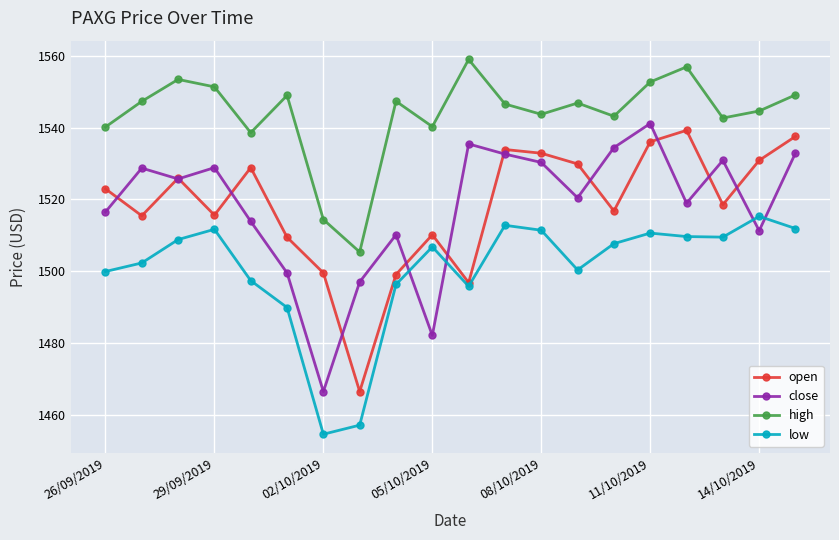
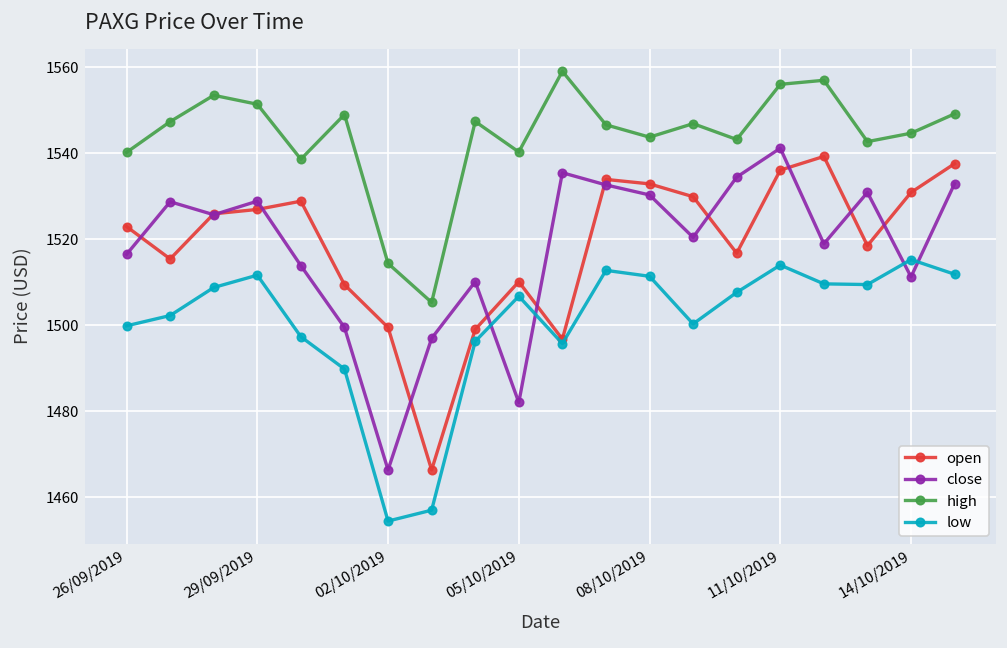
  {
    "open": {
      "26/09/2019": 1523,
-     "29/09/2019": 1516,
+     "29/09/2019": 1527,
      "02/10/2019": 1500,
      "05/10/2019": 1510,
      "08/10/2019": 1533,
      "11/10/2019": 1536,
      "14/10/2019": 1531
    },
    "close": {
      "26/09/2019": 1517,
      "29/09/2019": 1529,
      "02/10/2019": 1466,
      "05/10/2019": 1482,
      "08/10/2019": 1530,
      "11/10/2019": 1541,
      "14/10/2019": 1511
    },
    "high": {
      "26/09/2019": 1540,
      "29/09/2019": 1551,
      "02/10/2019": 1514,
      "05/10/2019": 1540,
      "08/10/2019": 1544,
-     "11/10/2019": 1553,
+     "11/10/2019": 1556,
      "14/10/2019": 1545
    },
    "low": {
      "26/09/2019": 1500,
      "29/09/2019": 1512,
      "02/10/2019": 1455,
      "05/10/2019": 1507,
      "08/10/2019": 1511,
-     "11/10/2019": 1511,
+     "11/10/2019": 1514,
      "14/10/2019": 1515
    }
  }
